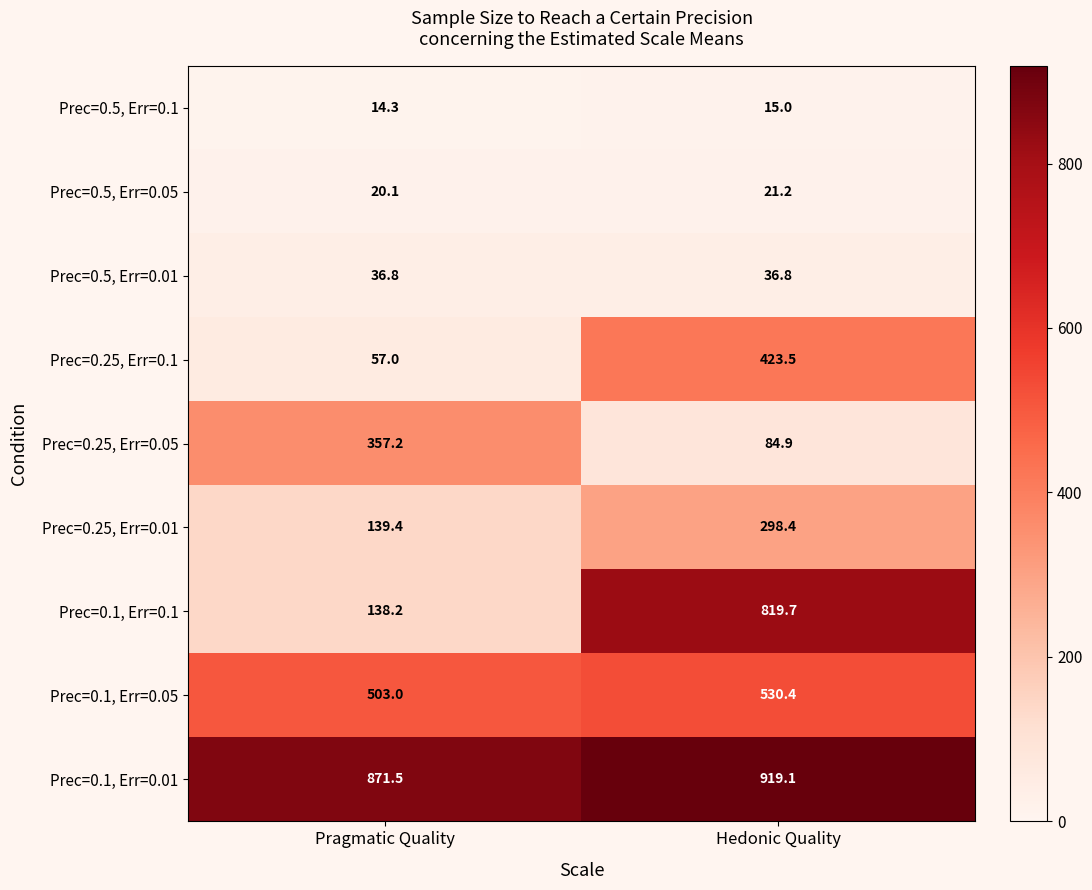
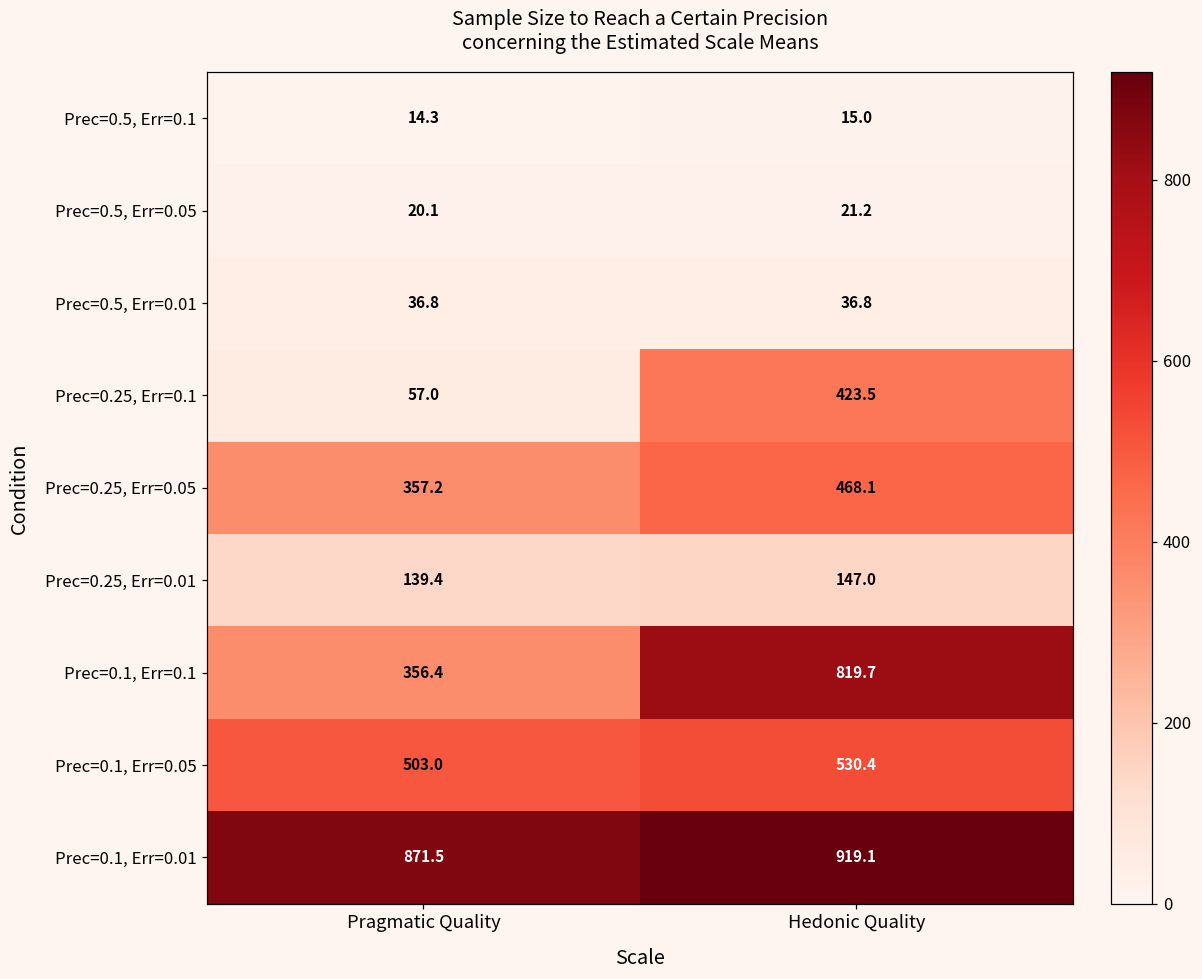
  {
    "Prec=0.5, Err=0.1": {
      "Pragmatic Quality": 14.3,
      "Hedonic Quality": 15.0
    },
    "Prec=0.5, Err=0.05": {
      "Pragmatic Quality": 20.1,
      "Hedonic Quality": 21.2
    },
    "Prec=0.5, Err=0.01": {
      "Pragmatic Quality": 36.8,
      "Hedonic Quality": 36.8
    },
    "Prec=0.25, Err=0.1": {
      "Pragmatic Quality": 57.0,
      "Hedonic Quality": 423.5
    },
    "Prec=0.25, Err=0.05": {
      "Pragmatic Quality": 357.2,
-     "Hedonic Quality": 84.9
+     "Hedonic Quality": 468.1
    },
    "Prec=0.25, Err=0.01": {
      "Pragmatic Quality": 139.4,
-     "Hedonic Quality": 298.4
+     "Hedonic Quality": 147.0
    },
    "Prec=0.1, Err=0.1": {
-     "Pragmatic Quality": 138.2,
+     "Pragmatic Quality": 356.4,
      "Hedonic Quality": 819.7
    },
    "Prec=0.1, Err=0.05": {
      "Pragmatic Quality": 503.0,
      "Hedonic Quality": 530.4
    },
    "Prec=0.1, Err=0.01": {
      "Pragmatic Quality": 871.5,
      "Hedonic Quality": 919.1
    }
  }
